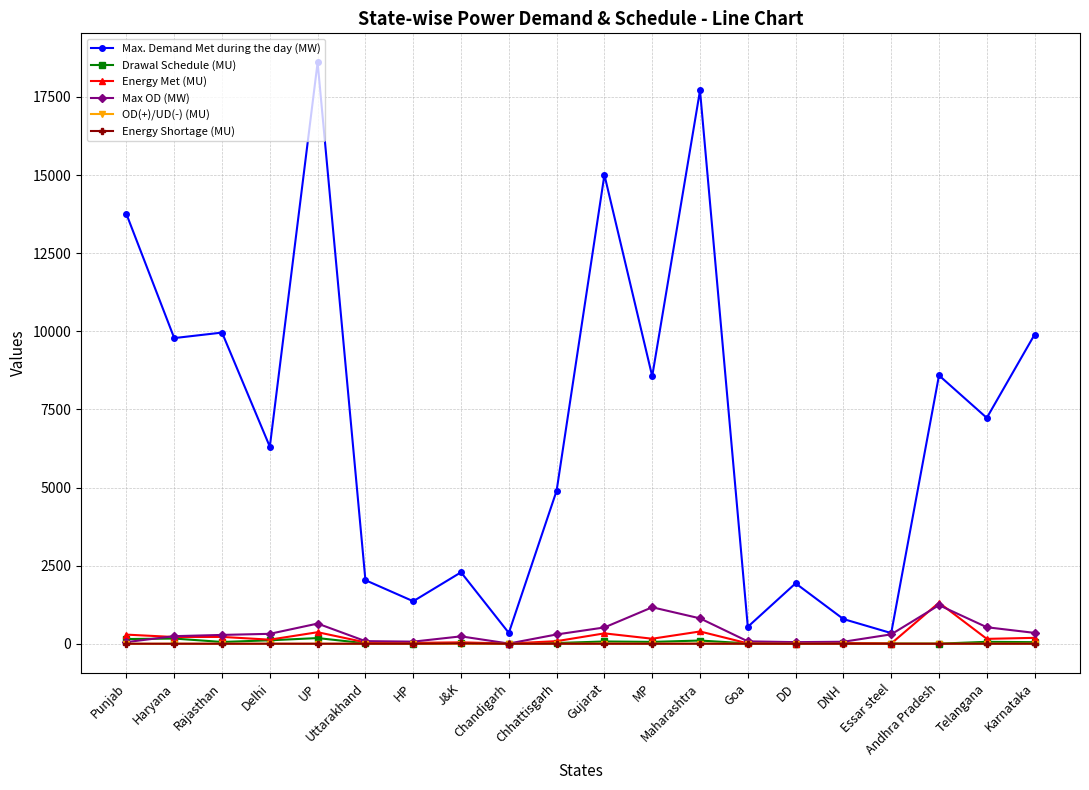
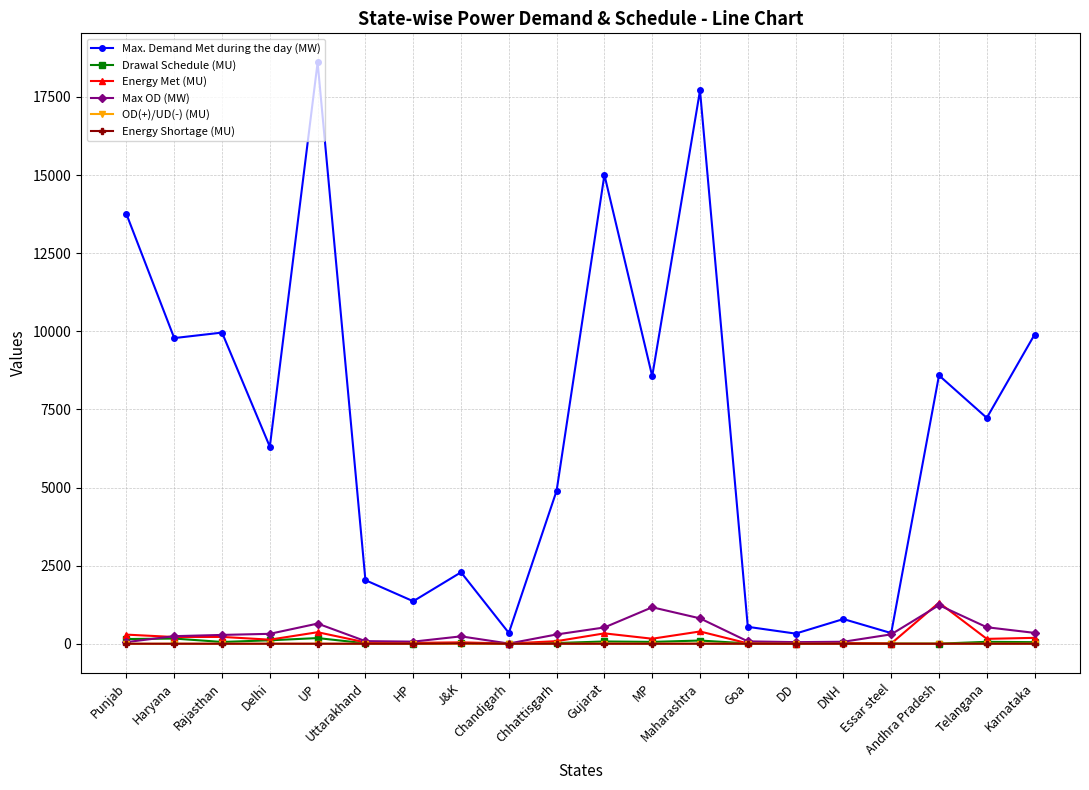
  {
    "Max. Demand Met during the day (MW)": {
      "Punjab": 13800,
      "Haryana": 9800,
      "Rajasthan": 10000,
      "Delhi": 6300,
      "Uttarakhand": 2000,
      "HP": 1400,
      "J&K": 2300,
      "Chandigarh": 300,
      "Chhattisgarh": 4900,
      "Gujarat": 15000,
      "MP": 8600,
      "Maharashtra": 17700,
      "Goa": 500,
-     "DD": 1900,
+     "DD": 300,
      "DNH": 800,
      "Andhra Pradesh": 8600,
      "Telangana": 7200,
      "Karnataka": 9900
    },
    "Drawal Schedule (MU)": {
      "Punjab": 200,
      "UP": 200,
      "Maharashtra": 100
    },
    "Energy Met (MU)": {
      "Punjab": 300,
      "UP": 400,
      "Gujarat": 300,
      "MP": 200,
      "Maharashtra": 400,
      "Telangana": 200,
      "Karnataka": 200
    },
    "Max OD (MW)": {
      "Delhi": 300,
      "UP": 600,
      "J&K": 200,
      "Chhattisgarh": 300,
      "Gujarat": 500,
      "MP": 1200,
      "Maharashtra": 800,
      "Telangana": 500,
      "Karnataka": 300
    }
  }
